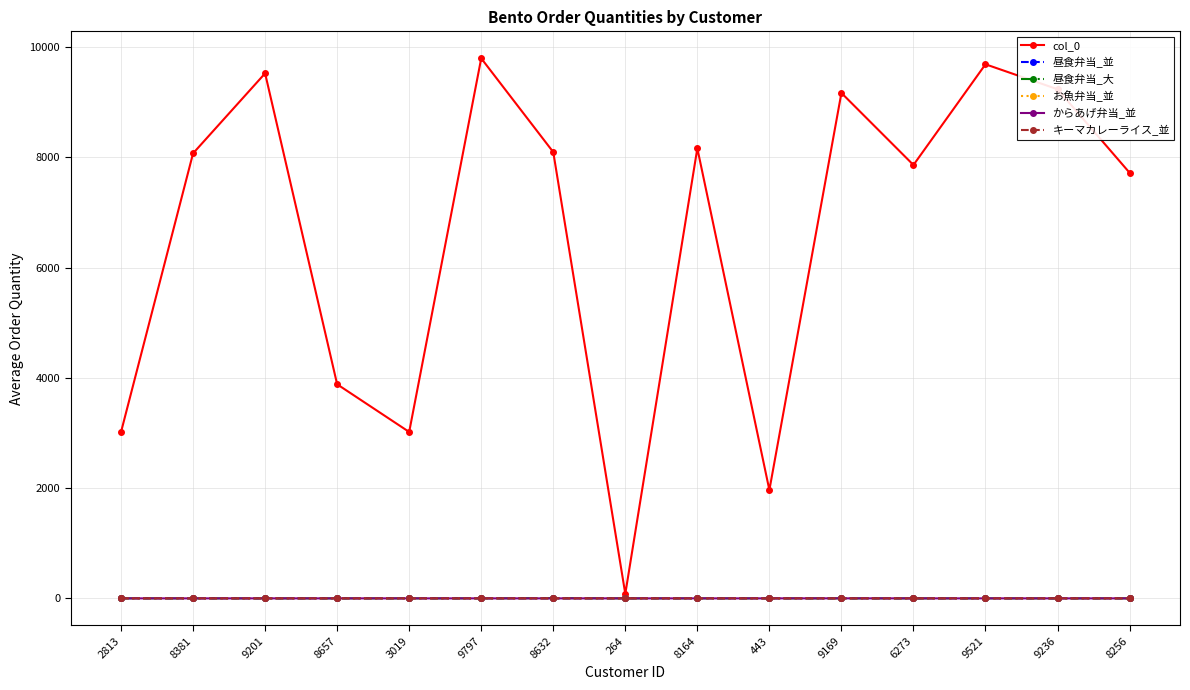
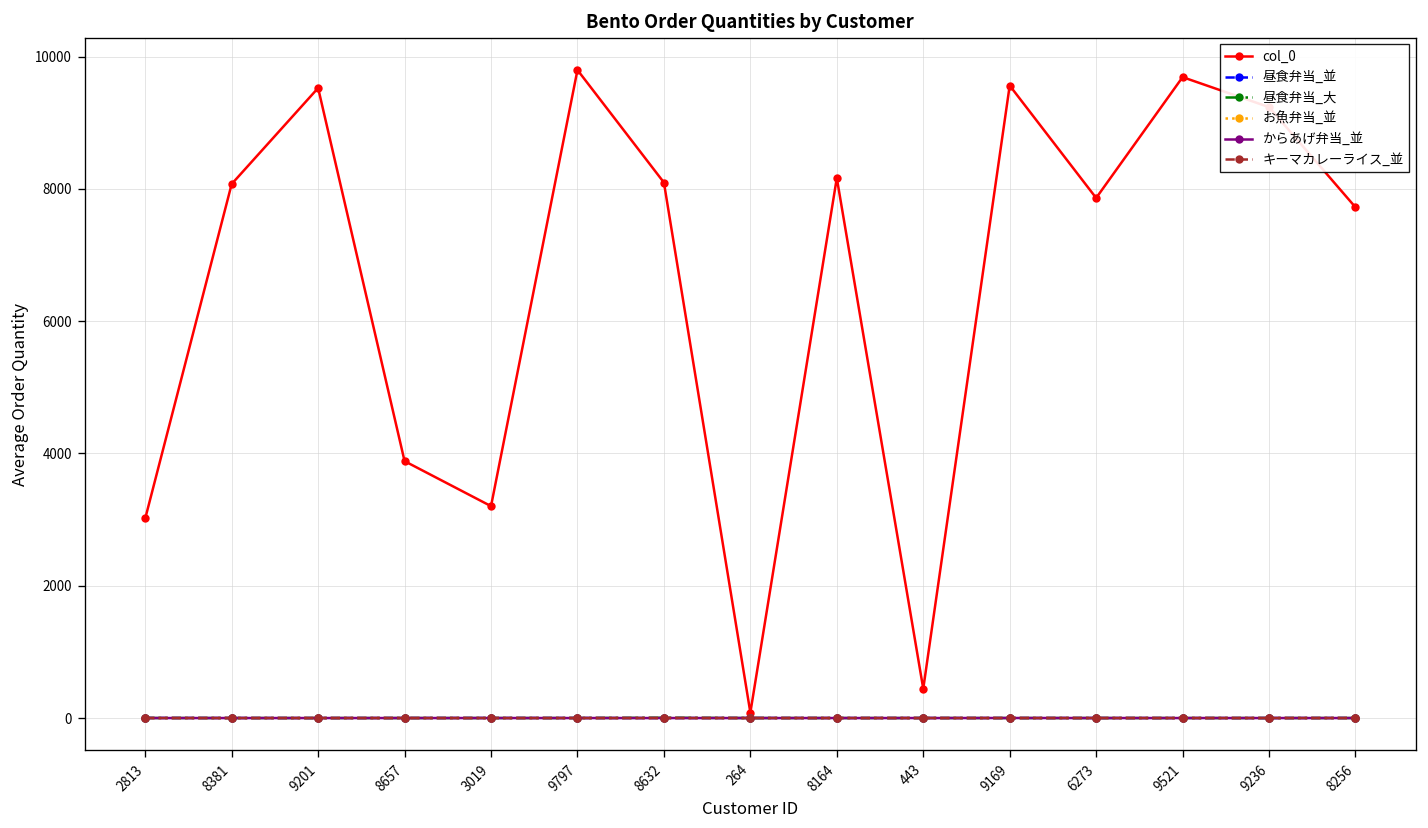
  {
    "col_0": {
      "2813": 3000,
      "8381": 8100,
      "9201": 9500,
      "8657": 3900,
-     "3019": 3000,
+     "3019": 3200,
      "9797": 9800,
      "8632": 8100,
      "264": 100,
      "8164": 8200,
-     "443": 2000,
-     "9169": 9200,
+     "443": 400,
+     "9169": 9600,
      "6273": 7900,
      "9521": 9700,
      "8256": 7700
    },
    "キーマカレーライス_並": {
      "2813": 0,
      "8381": 0,
      "9201": 0,
      "8657": 0,
      "3019": 0,
      "9797": 0,
      "8632": 0,
      "264": 0,
      "8164": 0,
      "443": 0,
      "9169": 0,
      "6273": 0,
      "9521": 0,
      "9236": 0,
      "8256": 0
    }
  }
